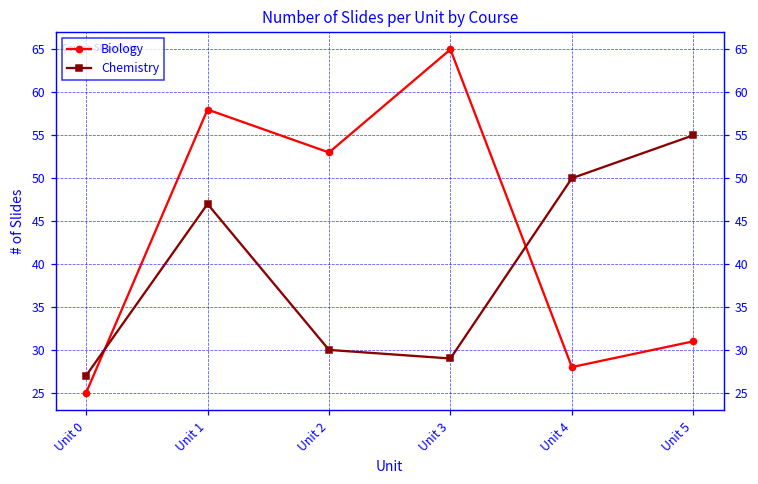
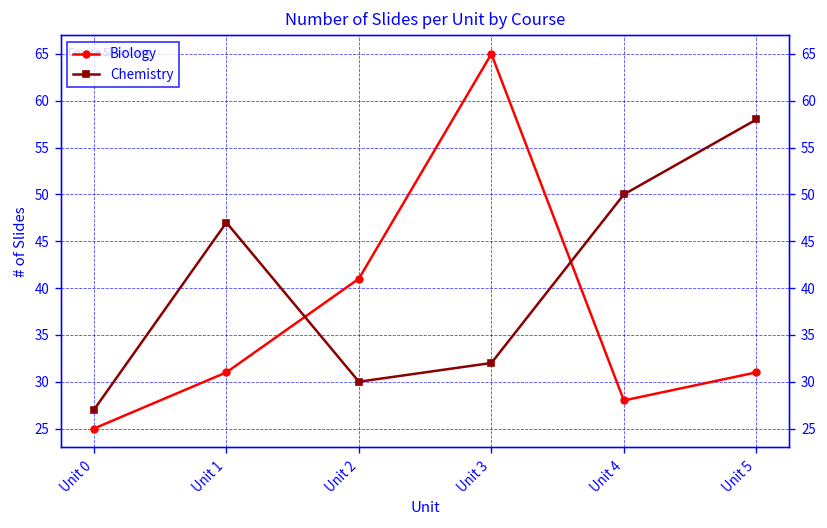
  {
    "Biology": {
      "Unit 0": 25,
-     "Unit 1": 58,
-     "Unit 2": 53,
+     "Unit 1": 31,
+     "Unit 2": 41,
      "Unit 3": 65,
      "Unit 4": 28,
      "Unit 5": 31
    },
    "Chemistry": {
      "Unit 0": 27,
      "Unit 1": 47,
      "Unit 2": 30,
-     "Unit 3": 29,
+     "Unit 3": 32,
      "Unit 4": 50,
-     "Unit 5": 55
+     "Unit 5": 58
    }
  }
